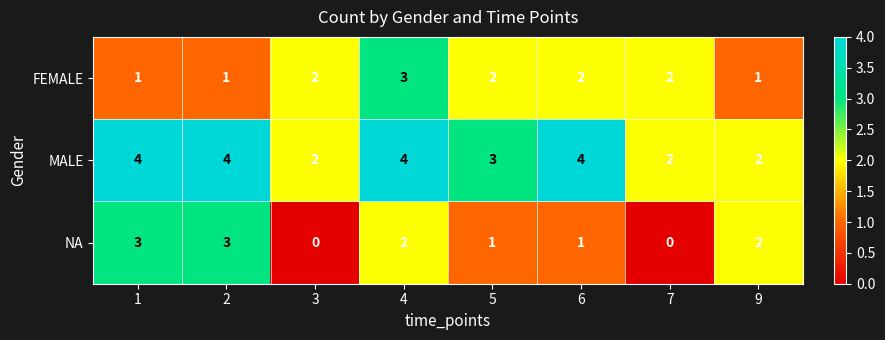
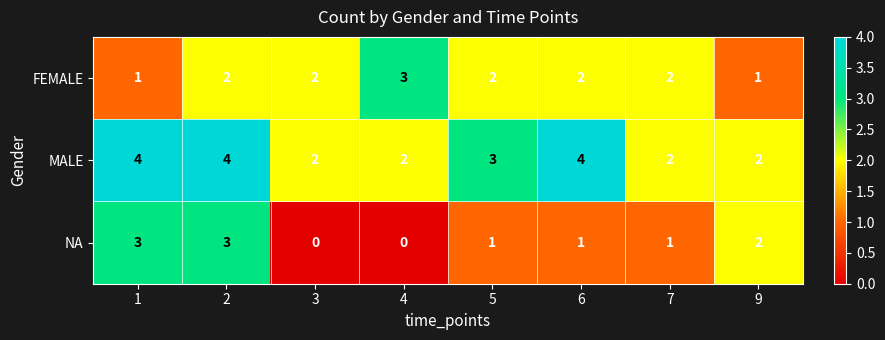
  {
    "FEMALE": {
      "1": 1,
-     "2": 1,
+     "2": 2,
      "3": 2,
      "4": 3,
      "5": 2,
      "6": 2,
      "7": 2,
      "9": 1
    },
    "MALE": {
      "1": 4,
      "2": 4,
      "3": 2,
-     "4": 4,
+     "4": 2,
      "5": 3,
      "6": 4,
      "7": 2,
      "9": 2
    },
    "NA": {
      "1": 3,
      "2": 3,
      "3": 0,
-     "4": 2,
+     "4": 0,
      "5": 1,
      "6": 1,
-     "7": 0,
+     "7": 1,
      "9": 2
    }
  }
